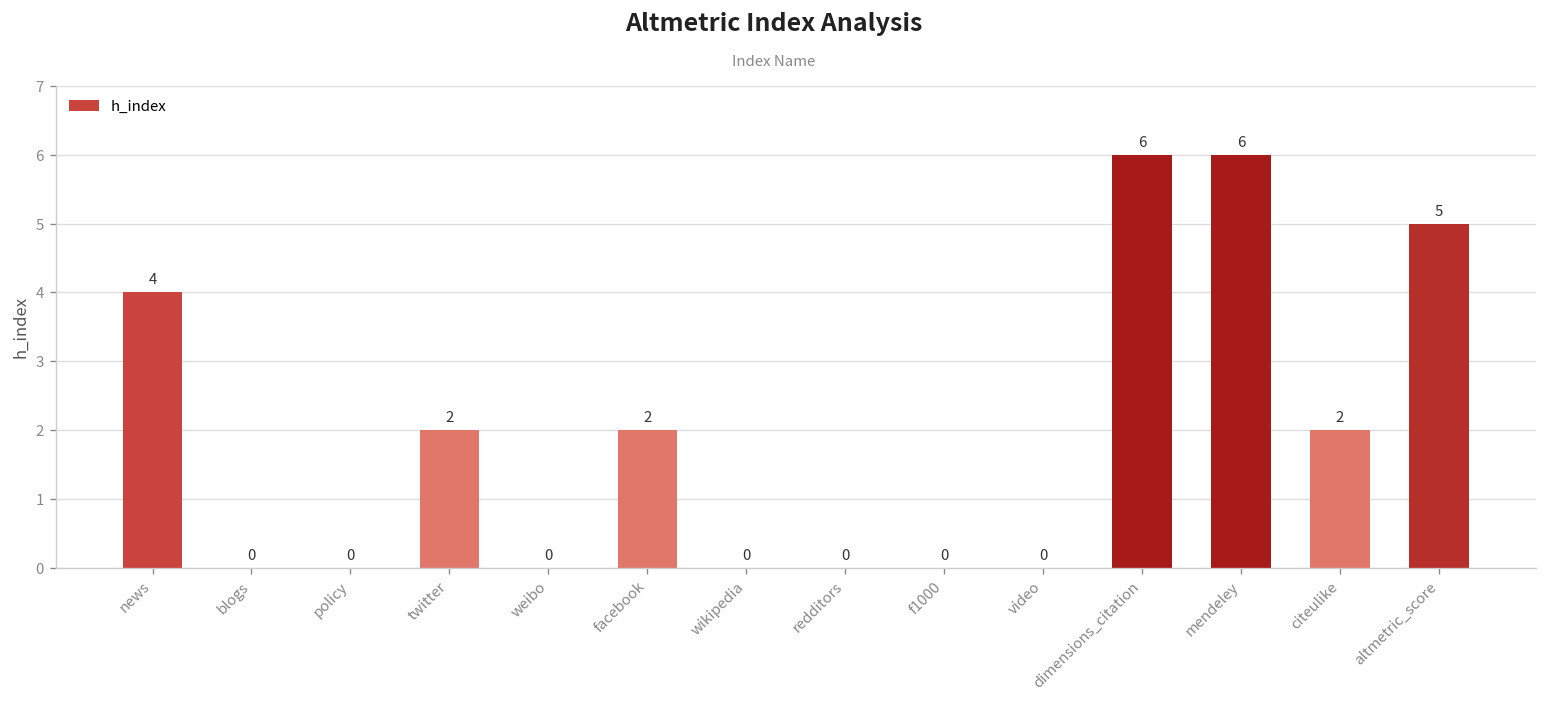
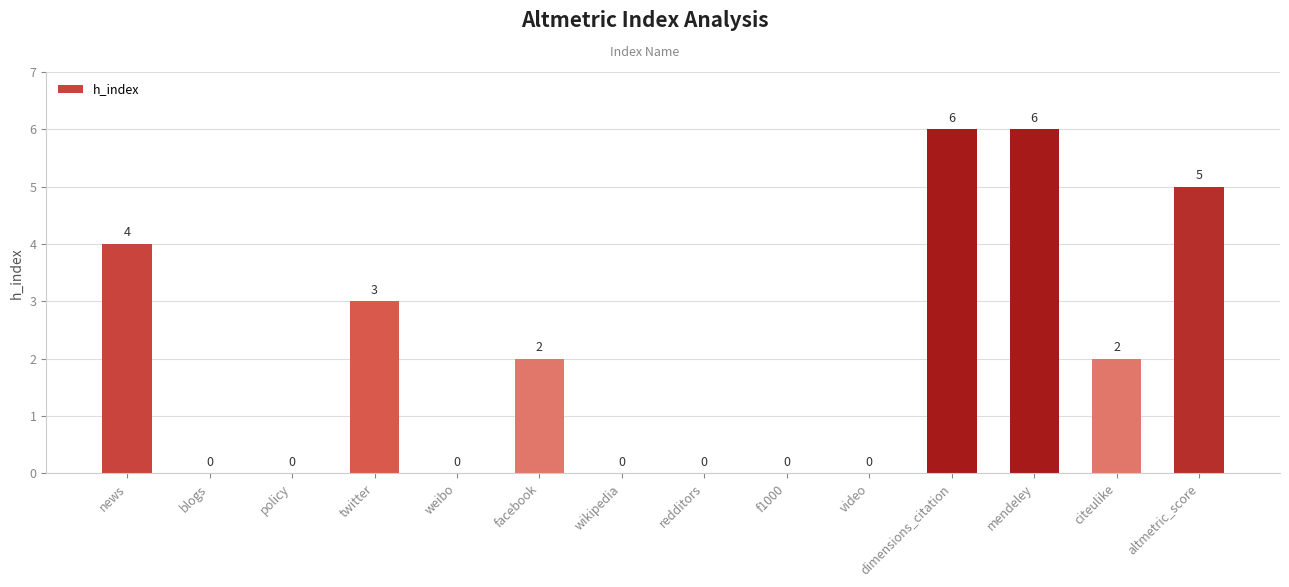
  {
    "news": 4,
    "blogs": 0,
    "policy": 0,
-   "twitter": 2,
+   "twitter": 3,
    "weibo": 0,
    "facebook": 2,
    "wikipedia": 0,
    "redditors": 0,
    "f1000": 0,
    "video": 0,
    "dimensions_citation": 6,
    "mendeley": 6,
    "citeulike": 2,
    "altmetric_score": 5
  }
